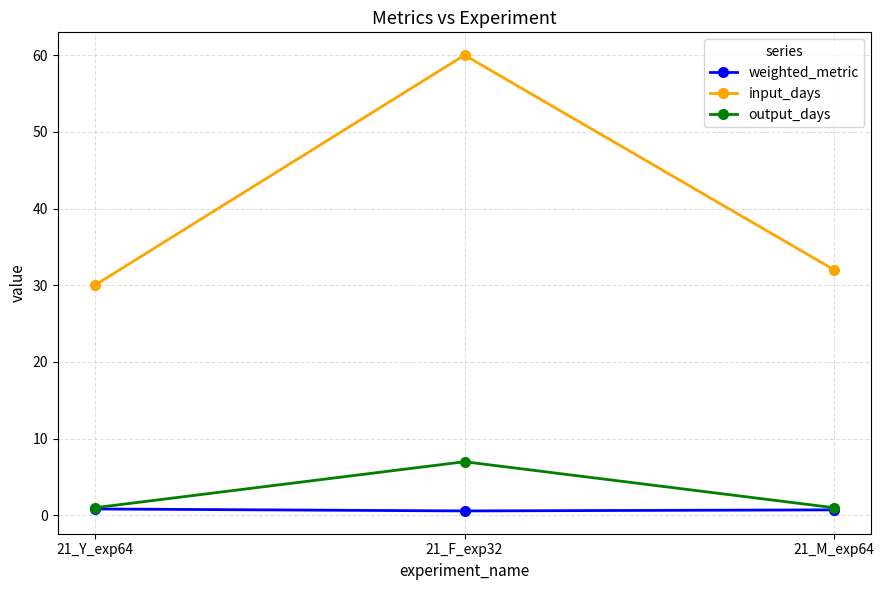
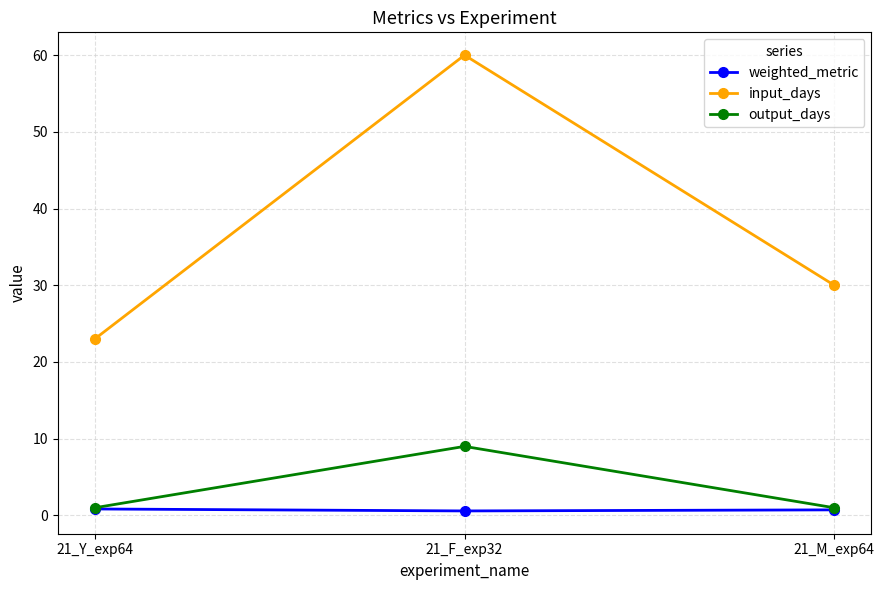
  {
    "weighted_metric": {
      "21_F_exp32": 1
    },
    "input_days": {
-     "21_Y_exp64": 30,
+     "21_Y_exp64": 23,
      "21_F_exp32": 60,
-     "21_M_exp64": 32
+     "21_M_exp64": 30
    },
    "output_days": {
-     "21_F_exp32": 7
+     "21_F_exp32": 9
    }
  }
